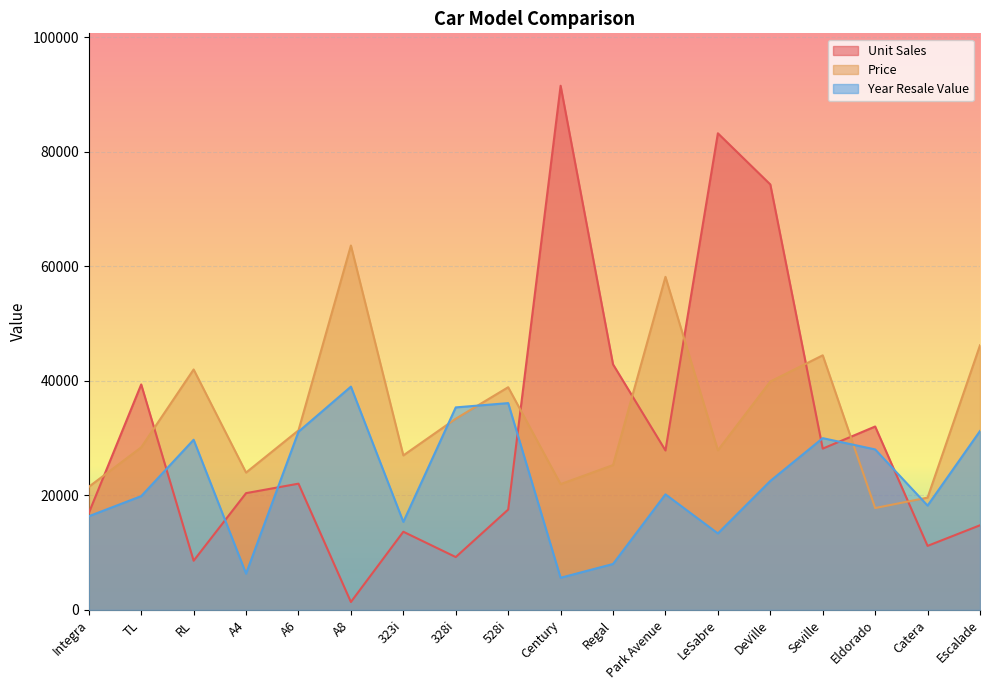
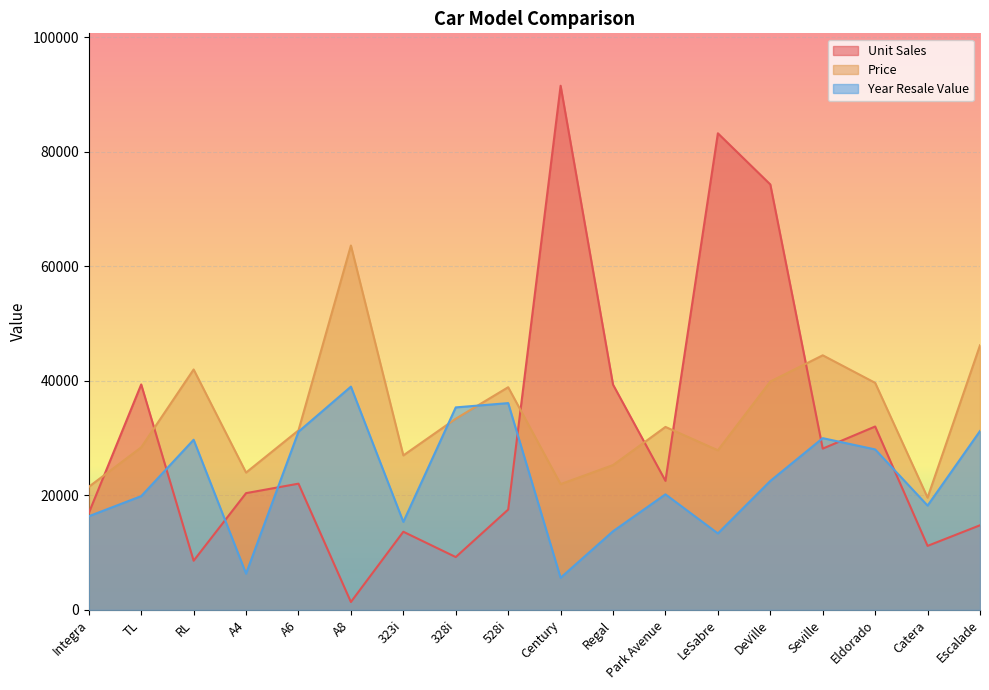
  {
    "Unit Sales": {
      "Integra": 17000,
      "TL": 39000,
      "RL": 9000,
      "A4": 20000,
      "A6": 22000,
      "A8": 1000,
      "323i": 14000,
      "328i": 9000,
      "528i": 18000,
      "Century": 92000,
-     "Regal": 43000,
-     "Park Avenue": 28000,
+     "Regal": 39000,
+     "Park Avenue": 23000,
      "LeSabre": 83000,
      "DeVille": 74000,
      "Seville": 28000,
      "Eldorado": 32000,
      "Catera": 11000,
      "Escalade": 15000
    },
    "Price": {
      "Integra": 22000,
      "TL": 28000,
      "RL": 42000,
      "A4": 24000,
      "A8": 64000,
      "323i": 27000,
      "328i": 33000,
      "528i": 39000,
      "Century": 22000,
      "Regal": 25000,
-     "Park Avenue": 58000,
+     "Park Avenue": 32000,
      "LeSabre": 28000,
      "DeVille": 40000,
      "Seville": 44000,
-     "Eldorado": 18000,
+     "Eldorado": 40000,
      "Catera": 20000,
      "Escalade": 46000
    },
    "Year Resale Value": {
      "Integra": 16000,
      "TL": 20000,
      "RL": 30000,
      "A4": 6000,
      "A8": 39000,
      "323i": 15000,
      "328i": 35000,
      "528i": 36000,
      "Century": 6000,
-     "Regal": 8000,
+     "Regal": 14000,
      "Park Avenue": 20000,
      "LeSabre": 13000,
      "DeVille": 23000,
      "Seville": 30000,
      "Eldorado": 28000,
      "Catera": 18000,
      "Escalade": 31000
    }
  }
